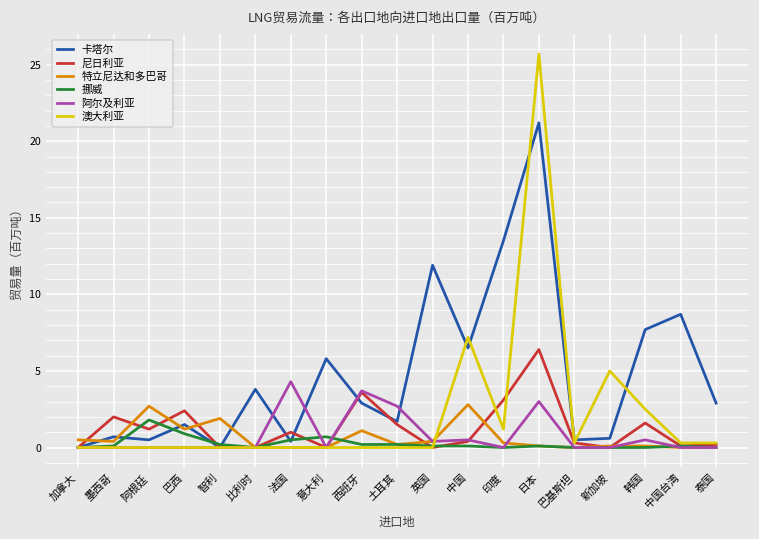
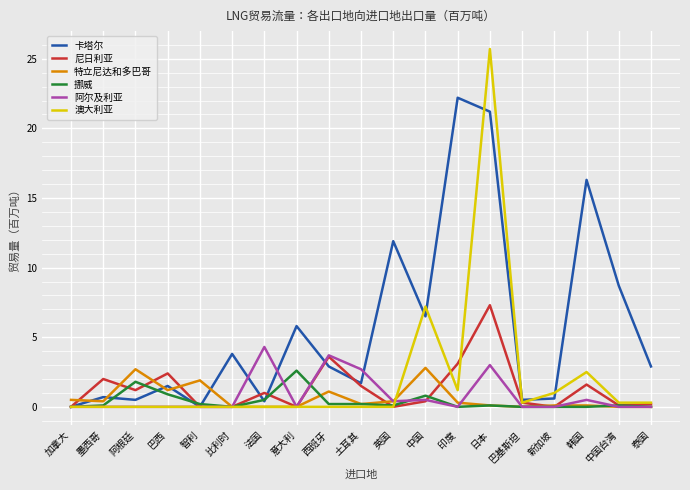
  {
    "卡塔尔": {
      "墨西哥": 0.7,
      "阿根廷": 0.5,
      "巴西": 1.5,
      "比利时": 3.8,
      "意大利": 5.8,
      "西班牙": 2.9,
      "土耳其": 1.7,
      "英国": 11.9,
      "中国": 6.5,
-     "印度": 13.5,
+     "印度": 22.2,
      "日本": 21.2,
      "巴基斯坦": 0.5,
      "新加坡": 0.6,
-     "韩国": 7.7,
+     "韩国": 16.3,
      "中国台湾": 8.7,
      "泰国": 2.9
    },
    "尼日利亚": {
      "墨西哥": 2.0,
      "阿根廷": 1.2,
      "巴西": 2.4,
      "法国": 1.0,
      "土耳其": 1.5,
      "印度": 3.1,
-     "日本": 6.4,
+     "日本": 7.3,
      "韩国": 1.6
    },
    "特立尼达和多巴哥": {
      "加拿大": 0.5,
      "墨西哥": 0.4,
      "阿根廷": 2.7,
      "巴西": 1.2,
      "智利": 1.9,
      "西班牙": 1.1,
      "中国": 2.8,
      "印度": 0.3
    },
    "挪威": {
      "阿根廷": 1.8,
      "巴西": 0.9,
      "智利": 0.2,
-     "意大利": 0.7,
+     "意大利": 2.6,
      "西班牙": 0.2,
-     "中国": 0.1
+     "中国": 0.8
    },
    "阿尔及利亚": {
      "法国": 4.3,
      "土耳其": 2.7,
      "日本": 3.0,
      "韩国": 0.5
    },
    "澳大利亚": {
      "西班牙": 0,
      "土耳其": 0,
      "中国": 7.2,
      "印度": 1.2,
      "日本": 25.7,
-     "新加坡": 5,
+     "新加坡": 1,
      "韩国": 2.5,
      "中国台湾": 0.3
    }
  }
